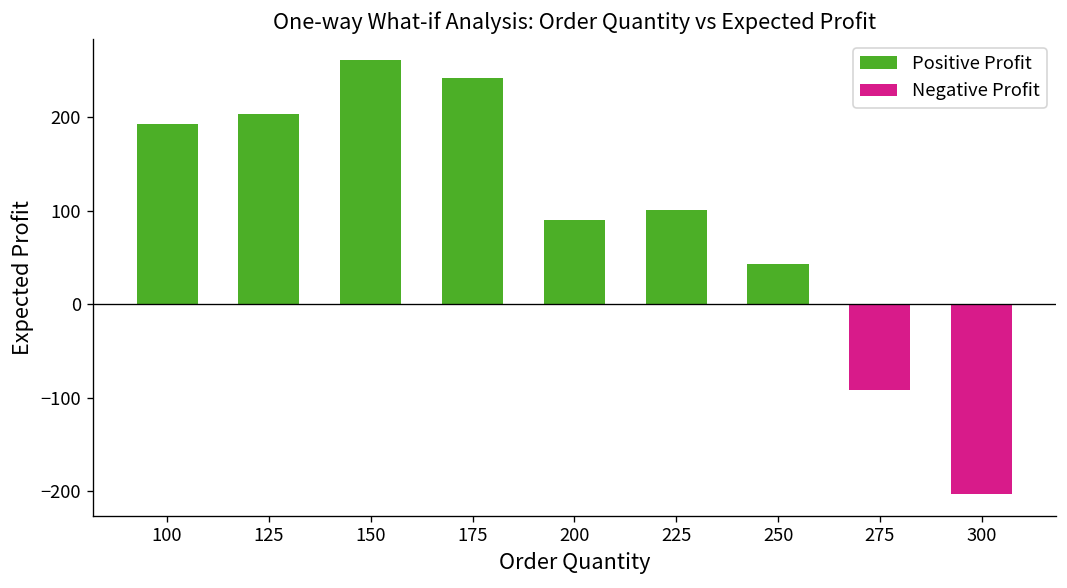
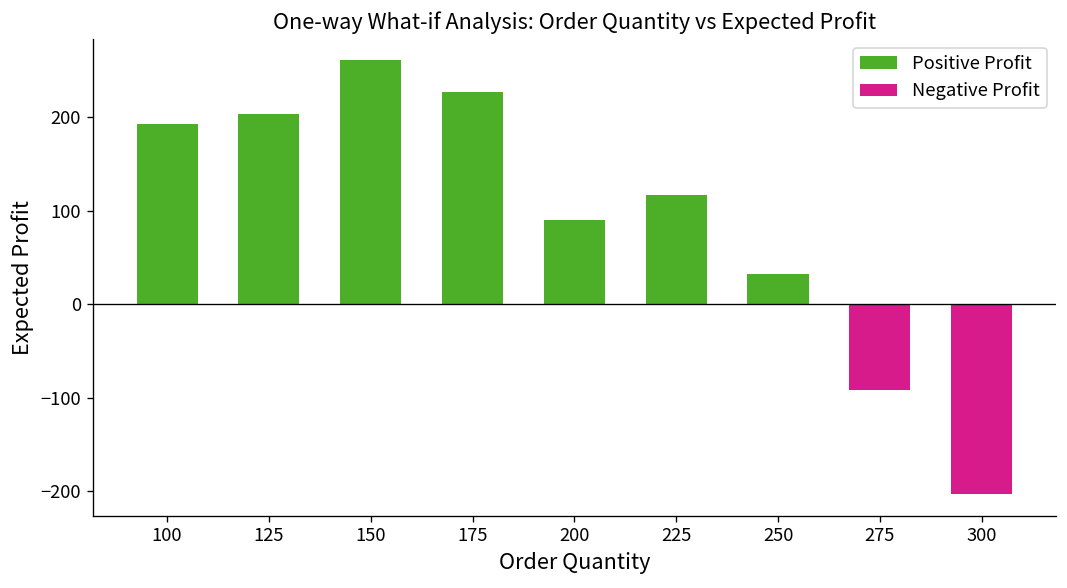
  {
    "Positive Profit": {
      "100": 190,
      "125": 200,
      "150": 260,
-     "175": 240,
+     "175": 230,
      "200": 90,
-     "225": 100,
-     "250": 40,
+     "225": 120,
+     "250": 30,
      "275": 0,
      "300": 0
    },
    "Negative Profit": {
      "100": 0,
      "125": 0,
      "150": 0,
      "175": 0,
      "200": 0,
      "225": 0,
      "250": 0,
      "275": -90,
      "300": -200
    }
  }
